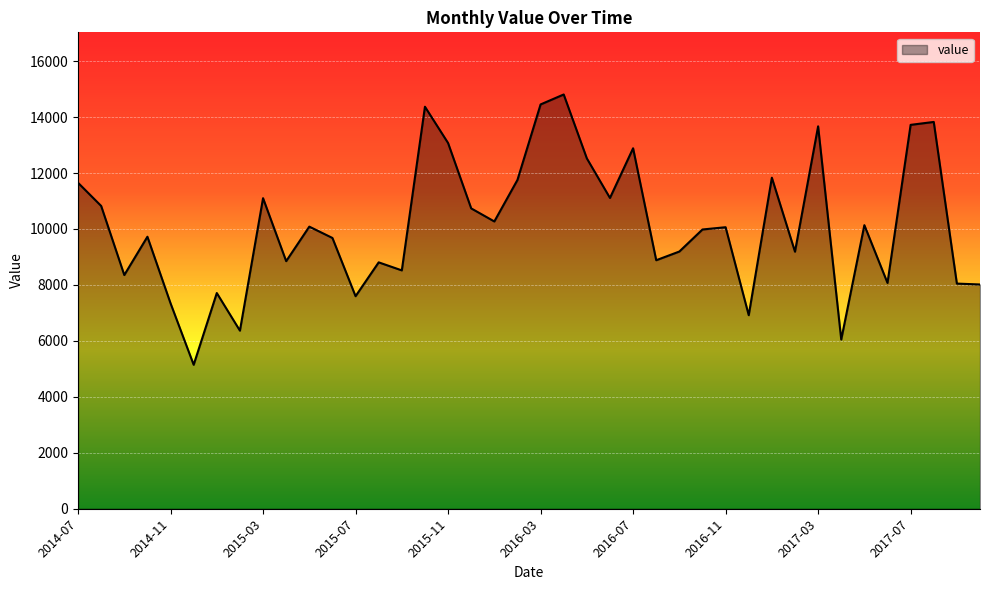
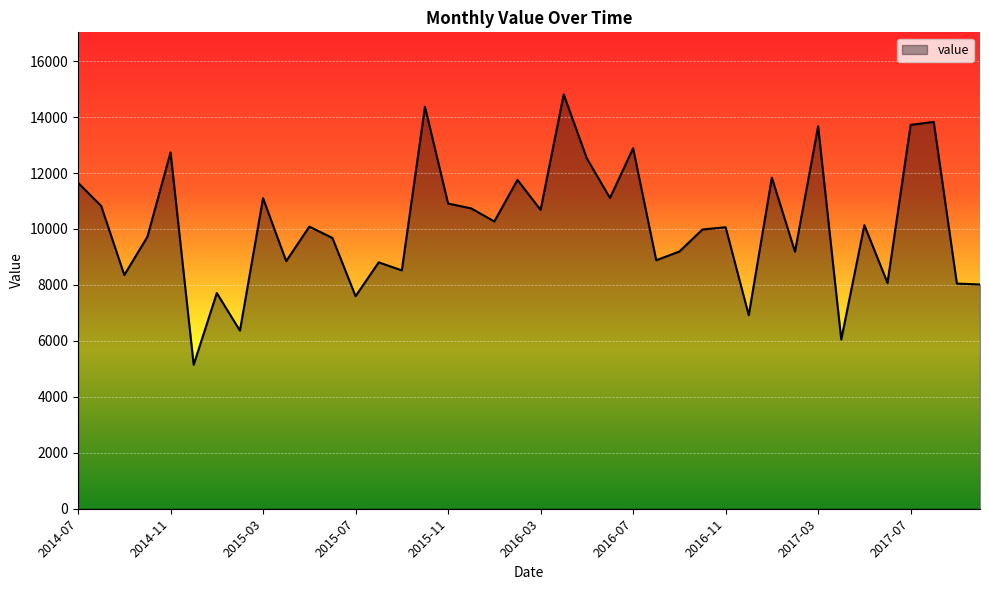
  {
    "2014-07": 11700,
-   "2014-11": 7300,
+   "2014-11": 12700,
    "2015-03": 11100,
    "2015-07": 7600,
-   "2015-11": 13100,
-   "2016-03": 14500,
+   "2015-11": 10900,
+   "2016-03": 10700,
    "2016-07": 12900,
    "2016-11": 10100,
    "2017-03": 13700,
    "2017-07": 13700
  }
